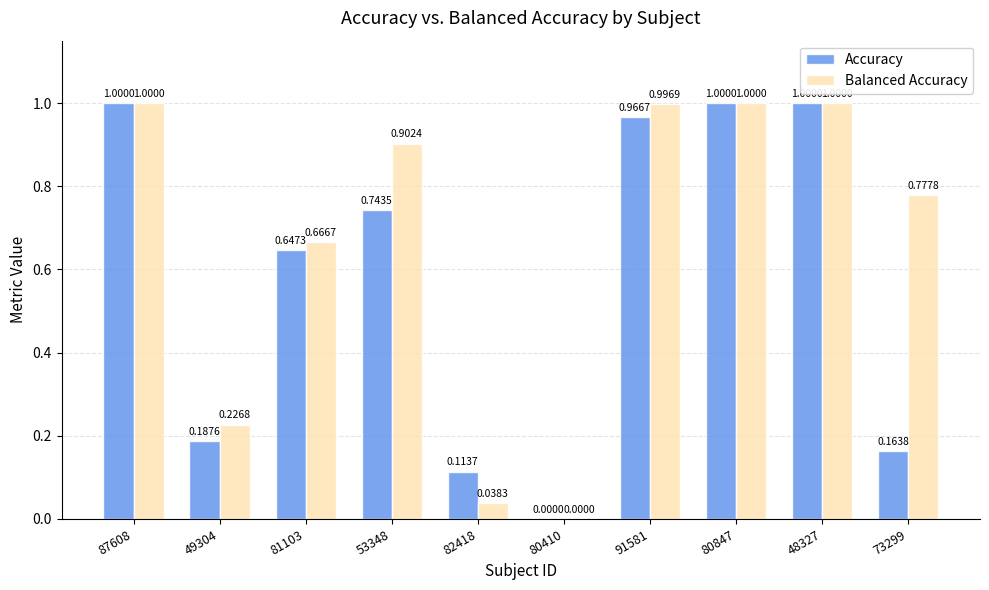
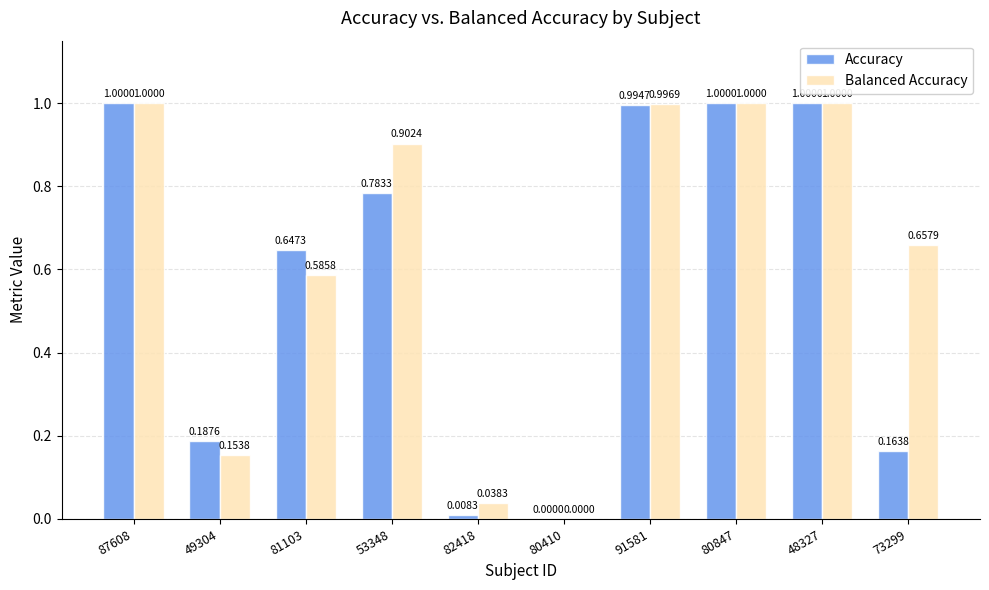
  {
    "Accuracy": {
      "87608": 1.0000,
      "49304": 0.1876,
      "81103": 0.6473,
-     "53348": 0.7435,
-     "82418": 0.1137,
+     "53348": 0.7833,
+     "82418": 0.0083,
      "80410": 0.0000,
-     "91581": 0.9667,
+     "91581": 0.9947,
      "80847": 1.0000,
      "73299": 0.1638
    },
    "Balanced Accuracy": {
      "87608": 1.0000,
-     "49304": 0.2268,
-     "81103": 0.6667,
+     "49304": 0.1538,
+     "81103": 0.5858,
      "53348": 0.9024,
      "82418": 0.0383,
      "80410": 0.0000,
      "91581": 0.9969,
      "80847": 1.0000,
-     "73299": 0.7778
+     "73299": 0.6579
    }
  }
